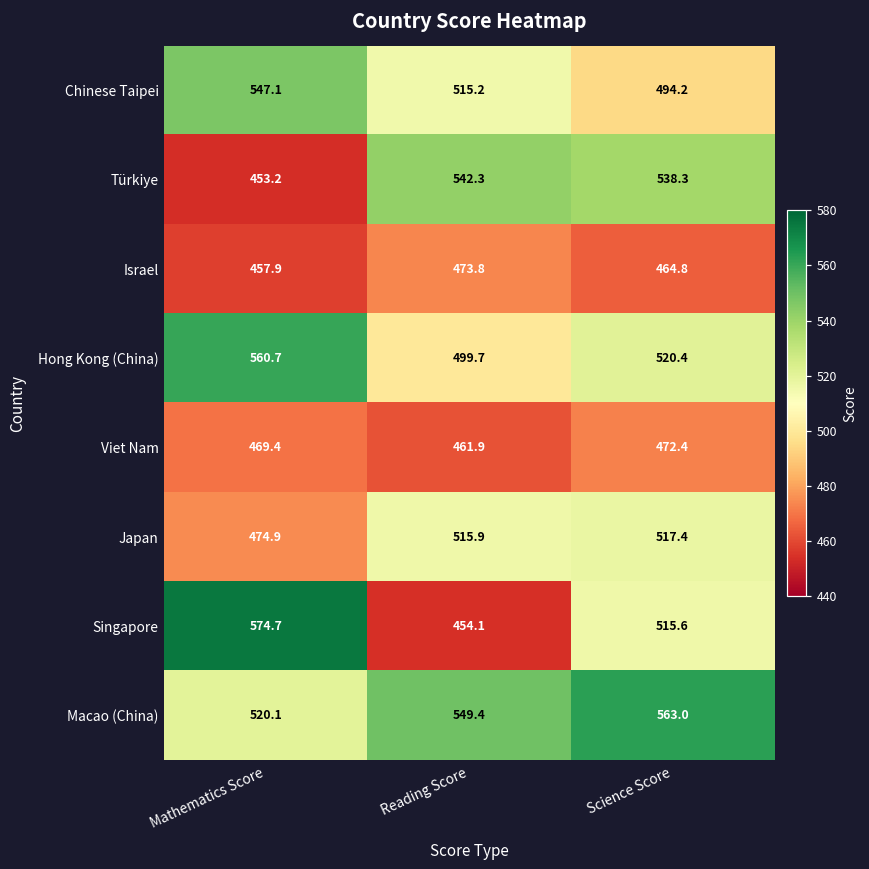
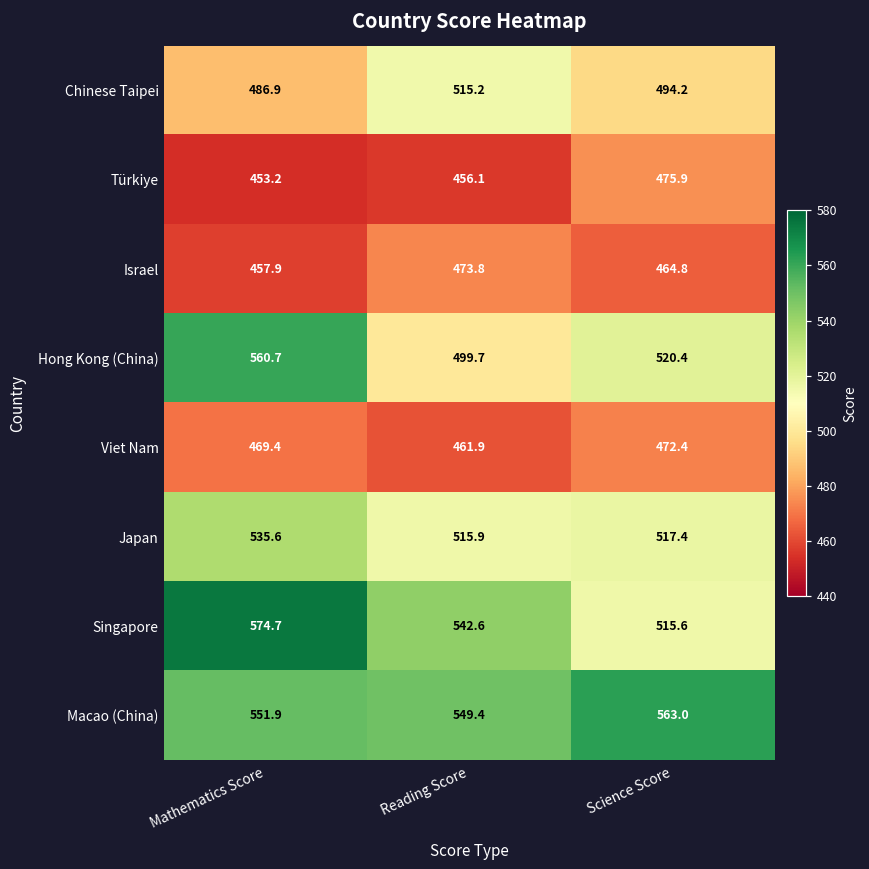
  {
    "Chinese Taipei": {
-     "Mathematics Score": 547.1,
+     "Mathematics Score": 486.9,
      "Reading Score": 515.2,
      "Science Score": 494.2
    },
    "Türkiye": {
      "Mathematics Score": 453.2,
-     "Reading Score": 542.3,
-     "Science Score": 538.3
+     "Reading Score": 456.1,
+     "Science Score": 475.9
    },
    "Israel": {
      "Mathematics Score": 457.9,
      "Reading Score": 473.8,
      "Science Score": 464.8
    },
    "Hong Kong (China)": {
      "Mathematics Score": 560.7,
      "Reading Score": 499.7,
      "Science Score": 520.4
    },
    "Viet Nam": {
      "Mathematics Score": 469.4,
      "Reading Score": 461.9,
      "Science Score": 472.4
    },
    "Japan": {
-     "Mathematics Score": 474.9,
+     "Mathematics Score": 535.6,
      "Reading Score": 515.9,
      "Science Score": 517.4
    },
    "Singapore": {
      "Mathematics Score": 574.7,
-     "Reading Score": 454.1,
+     "Reading Score": 542.6,
      "Science Score": 515.6
    },
    "Macao (China)": {
-     "Mathematics Score": 520.1,
+     "Mathematics Score": 551.9,
      "Reading Score": 549.4,
      "Science Score": 563.0
    }
  }
